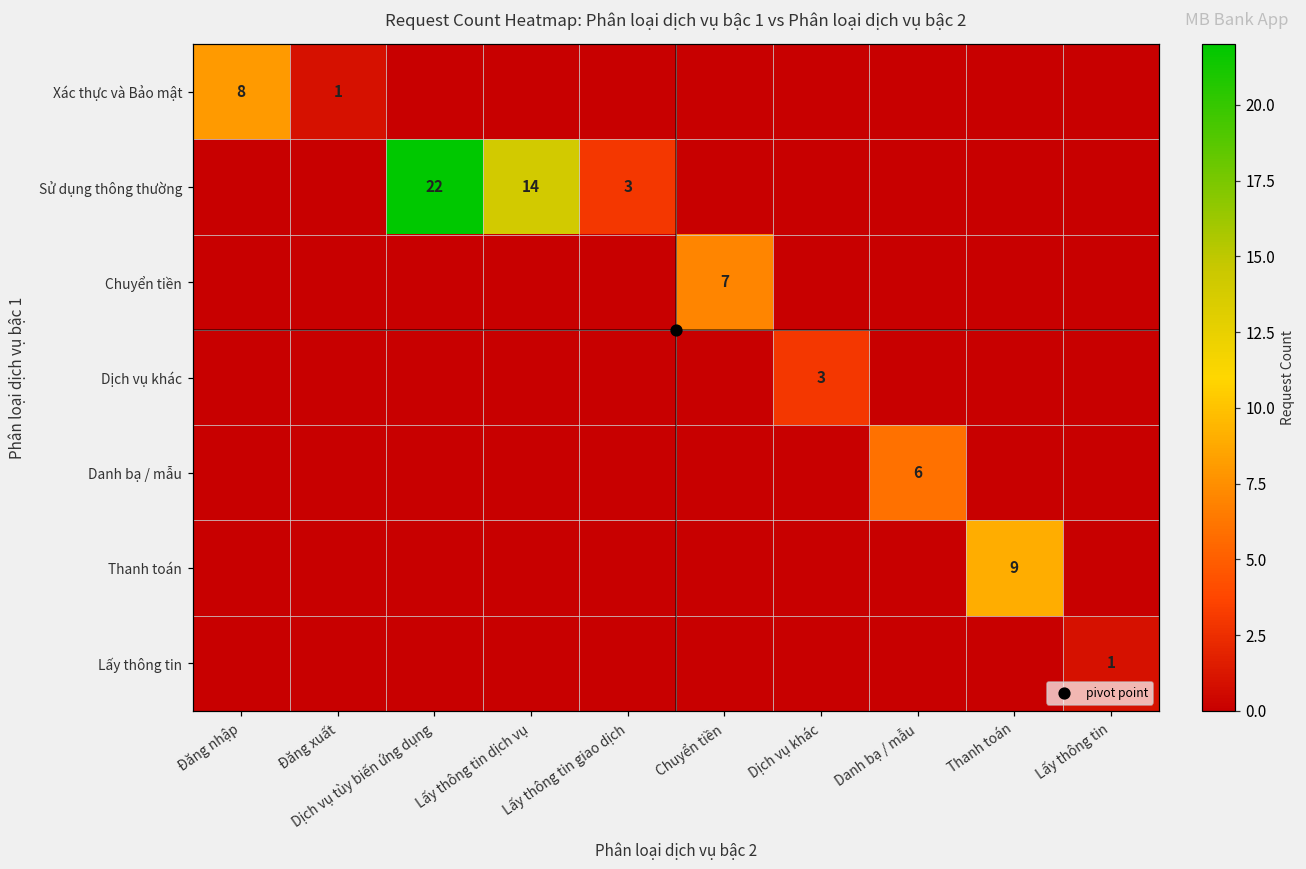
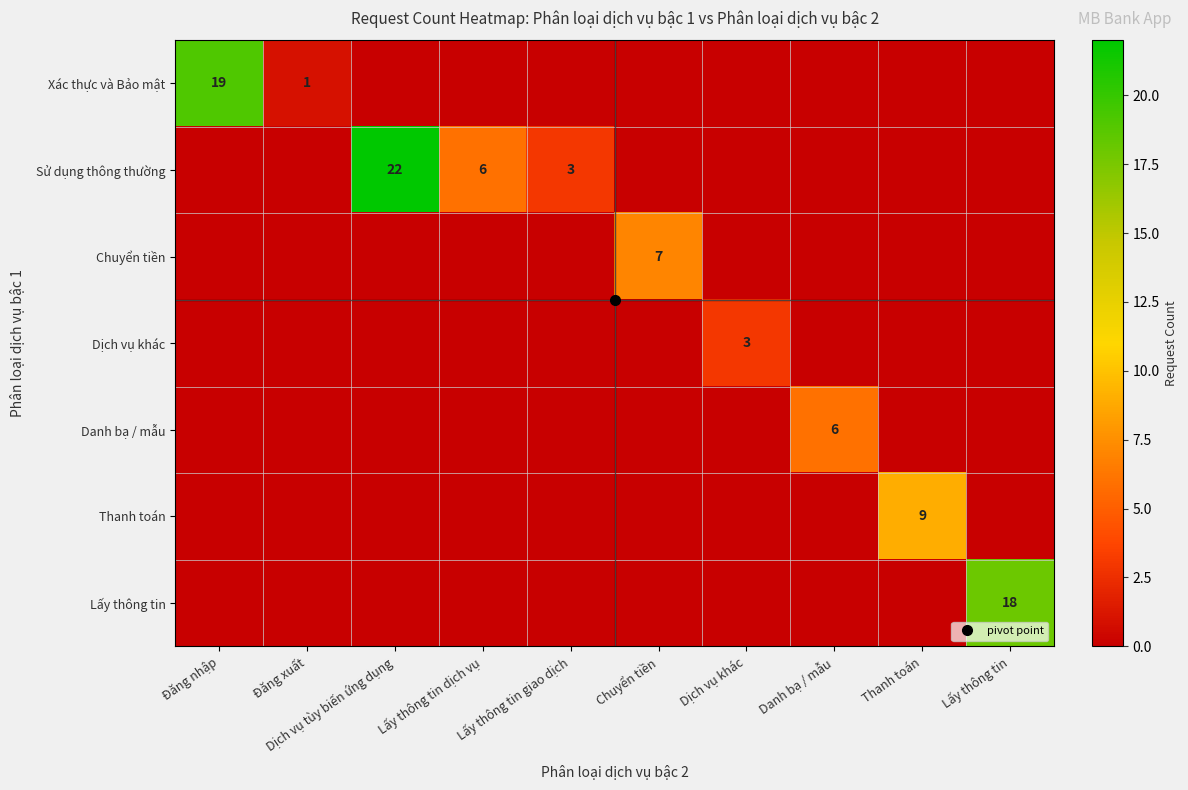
  {
    "Xác thực và Bảo mật": {
-     "Đăng nhập": 8,
+     "Đăng nhập": 19,
      "Đăng xuất": 1
    },
    "Sử dụng thông thường": {
      "Dịch vụ tùy biến ứng dụng": 22,
-     "Lấy thông tin dịch vụ": 14,
+     "Lấy thông tin dịch vụ": 6,
      "Lấy thông tin giao dịch": 3
    },
    "Chuyển tiền": {
      "Chuyển tiền": 7
    },
    "Dịch vụ khác": {
      "Dịch vụ khác": 3
    },
    "Danh bạ / mẫu": {
      "Danh bạ / mẫu": 6
    },
    "Thanh toán": {
      "Thanh toán": 9
    },
    "Lấy thông tin": {
-     "Lấy thông tin": 1
+     "Lấy thông tin": 18
    }
  }
